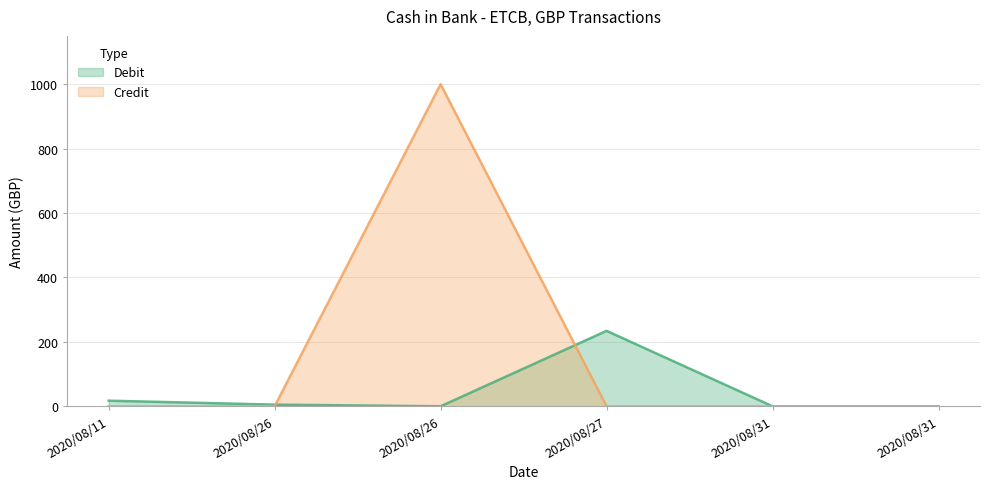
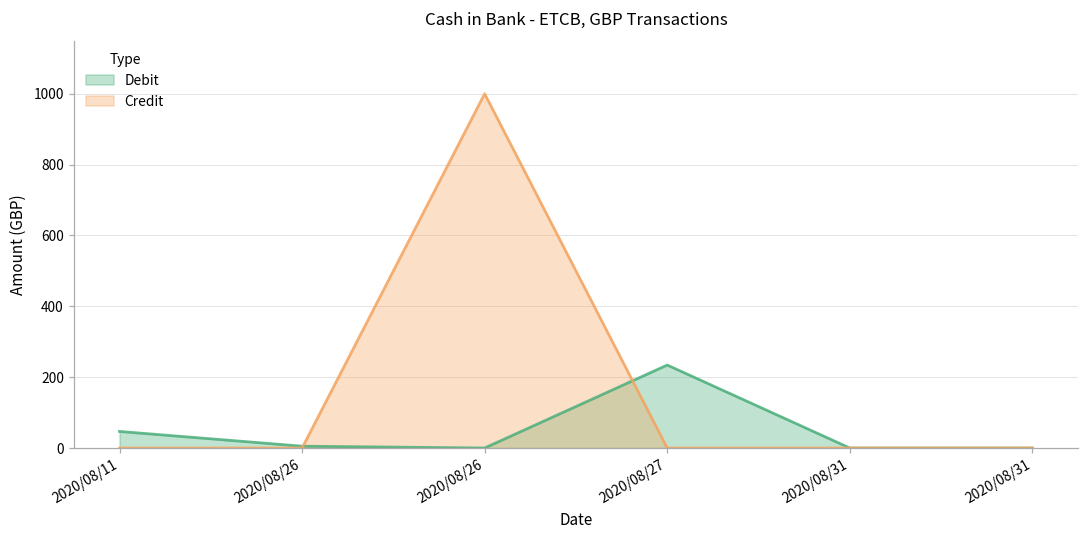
  {
    "Debit": {
-     "2020/08/11": 20,
+     "2020/08/11": 50,
      "2020/08/27": 230
    },
    "Credit": {
      "2020/08/11": 0,
      "2020/08/27": 0
    }
  }
